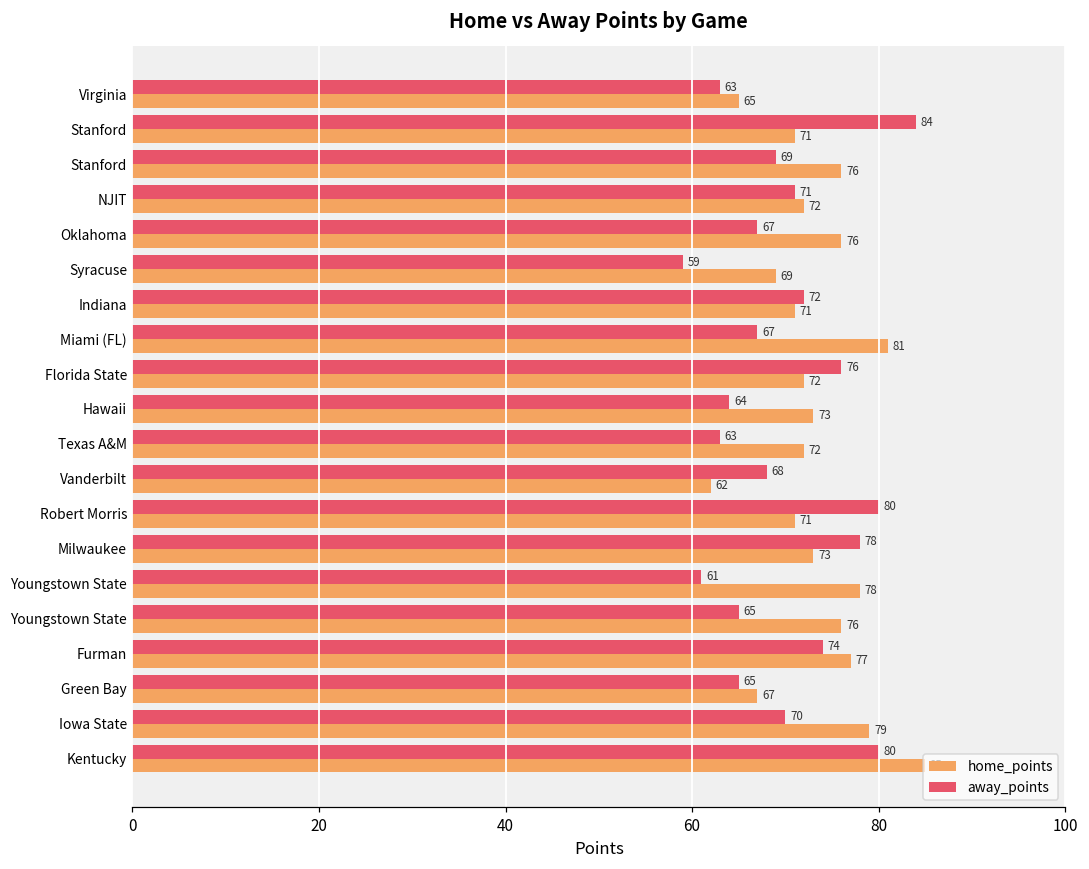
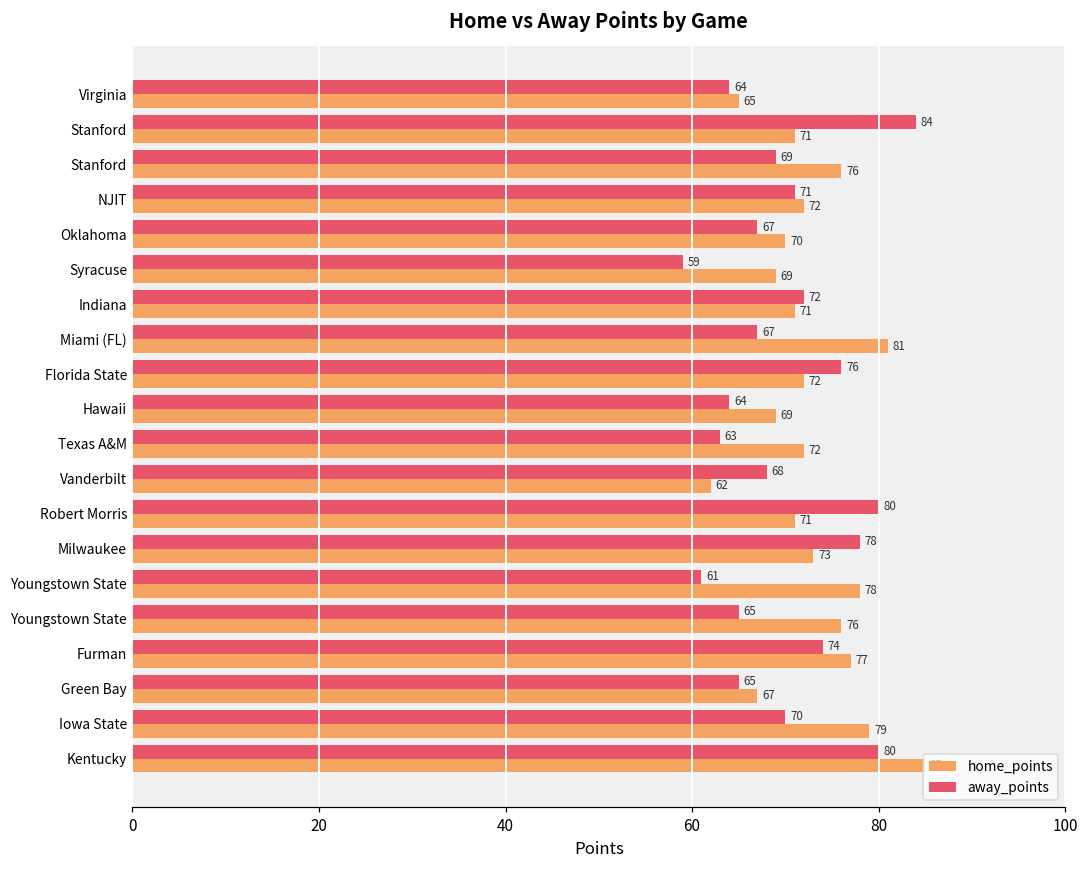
  {
    "home_points": {
      "Virginia": 65,
      "NJIT": 72,
-     "Oklahoma": 76,
+     "Oklahoma": 70,
      "Syracuse": 69,
      "Indiana": 71,
      "Miami (FL)": 81,
      "Florida State": 72,
-     "Hawaii": 73,
+     "Hawaii": 69,
      "Texas A&M": 72,
      "Vanderbilt": 62,
      "Robert Morris": 71,
      "Milwaukee": 73,
      "Furman": 77,
      "Green Bay": 67,
      "Iowa State": 79
    },
    "away_points": {
-     "Virginia": 63,
+     "Virginia": 64,
      "NJIT": 71,
      "Oklahoma": 67,
      "Syracuse": 59,
      "Indiana": 72,
      "Miami (FL)": 67,
      "Florida State": 76,
      "Hawaii": 64,
      "Texas A&M": 63,
      "Vanderbilt": 68,
      "Robert Morris": 80,
      "Milwaukee": 78,
      "Furman": 74,
      "Green Bay": 65,
      "Iowa State": 70,
      "Kentucky": 80
    }
  }
